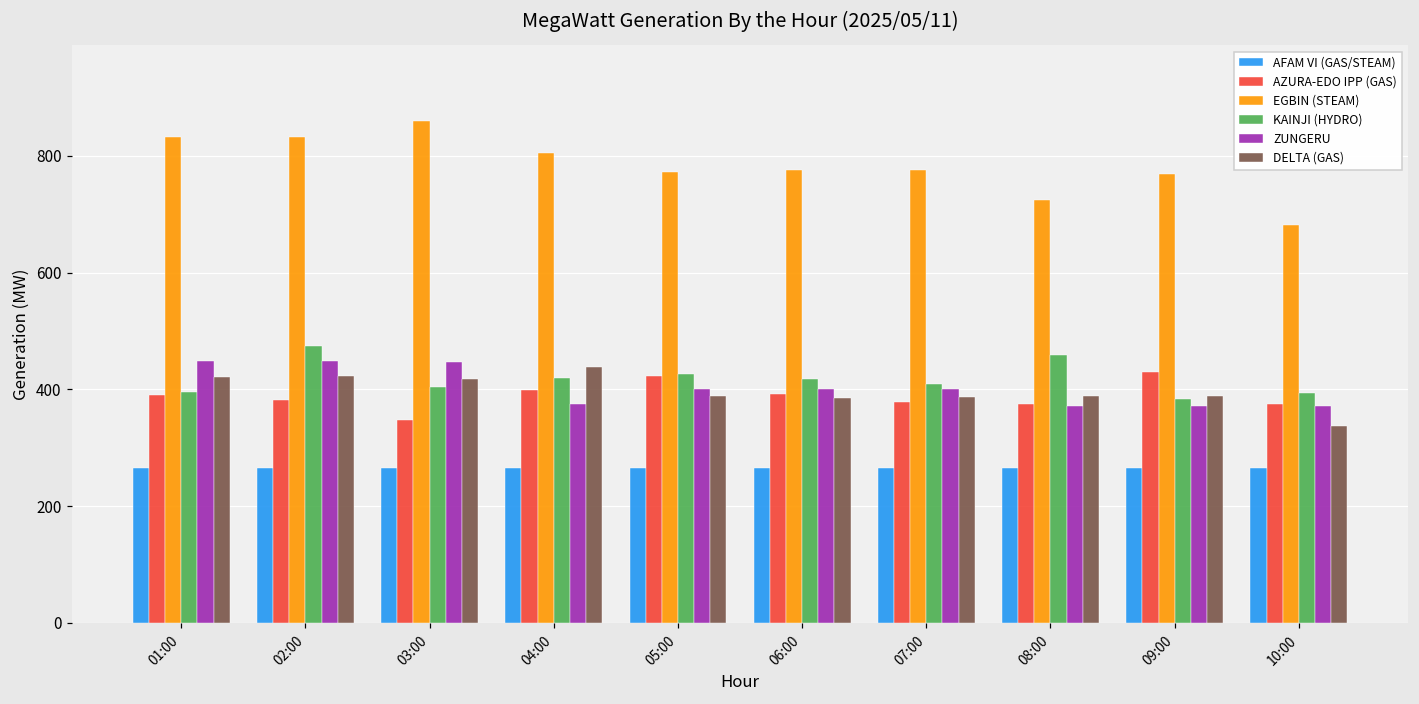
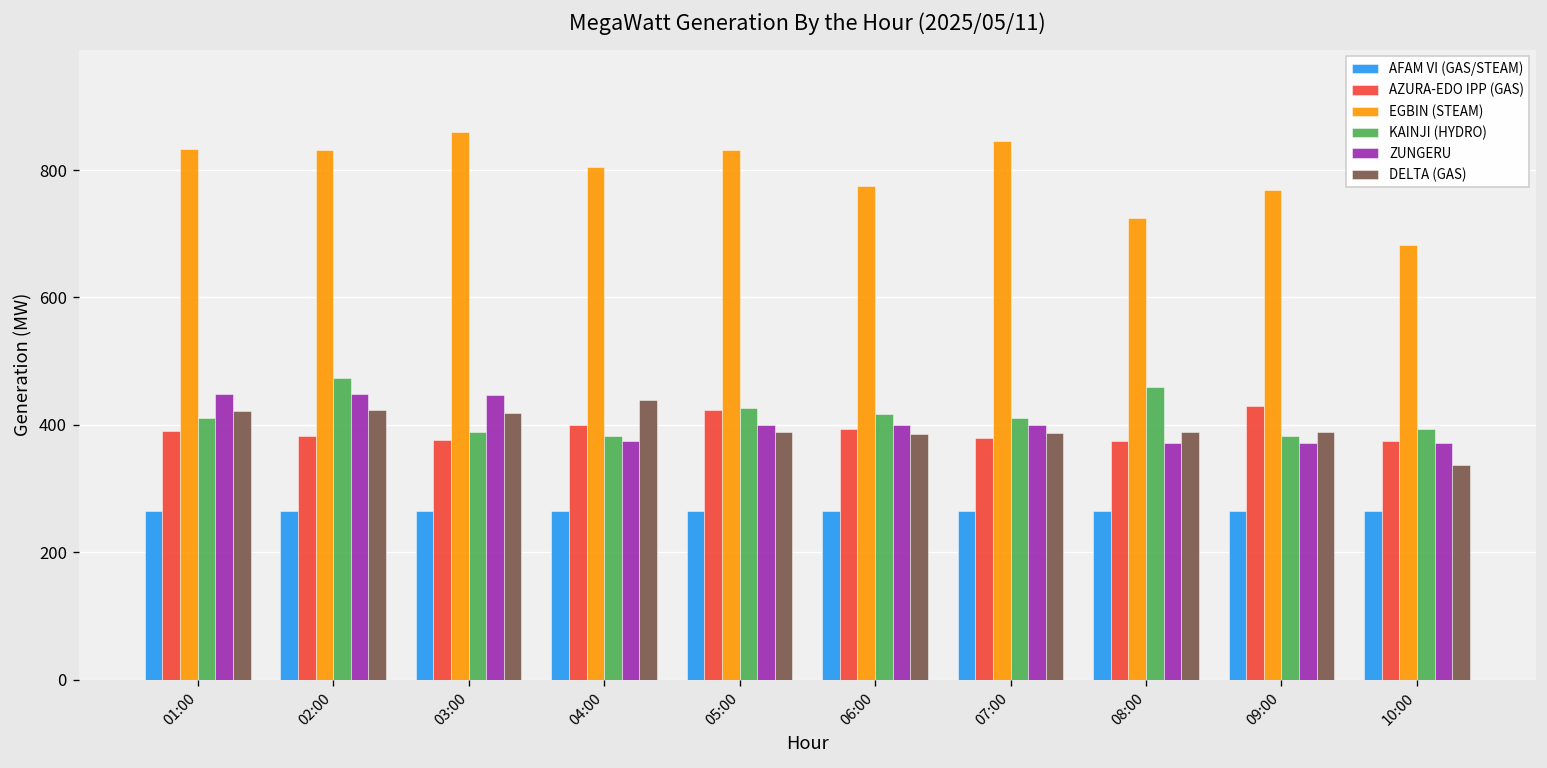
  {
    "AFAM VI (GAS/STEAM)": {
      "01:00": 270,
      "02:00": 270,
      "03:00": 270,
      "04:00": 270,
      "05:00": 270,
      "06:00": 270,
      "07:00": 270,
      "08:00": 270,
      "09:00": 270,
      "10:00": 270
    },
    "AZURA-EDO IPP (GAS)": {
      "01:00": 390,
      "02:00": 380,
-     "03:00": 350,
+     "03:00": 380,
      "04:00": 400,
      "05:00": 420,
      "06:00": 390,
      "07:00": 380,
      "08:00": 380,
      "09:00": 430,
      "10:00": 380
    },
    "EGBIN (STEAM)": {
      "01:00": 830,
      "02:00": 830,
      "03:00": 860,
      "04:00": 810,
-     "05:00": 770,
+     "05:00": 830,
      "06:00": 780,
-     "07:00": 780,
+     "07:00": 850,
      "08:00": 730,
      "09:00": 770,
      "10:00": 680
    },
    "KAINJI (HYDRO)": {
-     "01:00": 400,
+     "01:00": 410,
      "02:00": 470,
-     "03:00": 400,
-     "04:00": 420,
+     "03:00": 390,
+     "04:00": 380,
      "05:00": 430,
      "06:00": 420,
      "07:00": 410,
      "08:00": 460,
      "09:00": 380,
      "10:00": 390
    },
    "ZUNGERU": {
      "01:00": 450,
      "02:00": 450,
      "03:00": 450,
      "04:00": 380,
      "05:00": 400,
      "06:00": 400,
      "07:00": 400,
      "08:00": 370,
      "09:00": 370,
      "10:00": 370
    },
    "DELTA (GAS)": {
      "01:00": 420,
      "02:00": 420,
      "03:00": 420,
      "04:00": 440,
      "05:00": 390,
      "06:00": 390,
      "07:00": 390,
      "08:00": 390,
      "09:00": 390,
      "10:00": 340
    }
  }
